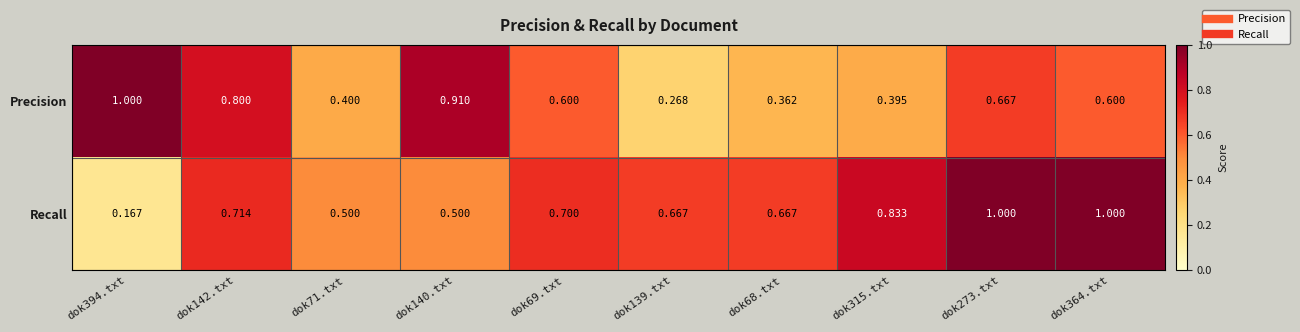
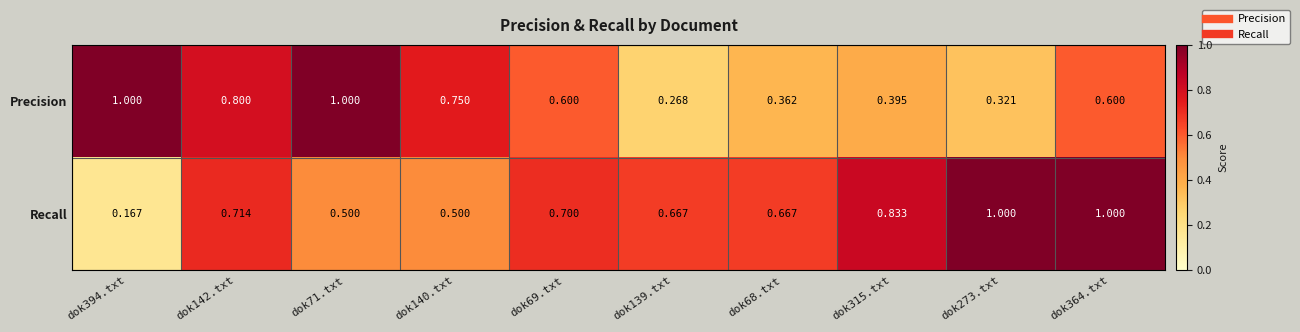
  {
    "Precision": {
      "dok394.txt": 1.000,
      "dok142.txt": 0.800,
-     "dok71.txt": 0.400,
-     "dok140.txt": 0.910,
+     "dok71.txt": 1.000,
+     "dok140.txt": 0.750,
      "dok69.txt": 0.600,
      "dok139.txt": 0.268,
      "dok68.txt": 0.362,
      "dok315.txt": 0.395,
-     "dok273.txt": 0.667,
+     "dok273.txt": 0.321,
      "dok364.txt": 0.600
    },
    "Recall": {
      "dok394.txt": 0.167,
      "dok142.txt": 0.714,
      "dok71.txt": 0.500,
      "dok140.txt": 0.500,
      "dok69.txt": 0.700,
      "dok139.txt": 0.667,
      "dok68.txt": 0.667,
      "dok315.txt": 0.833,
      "dok273.txt": 1.000,
      "dok364.txt": 1.000
    }
  }
